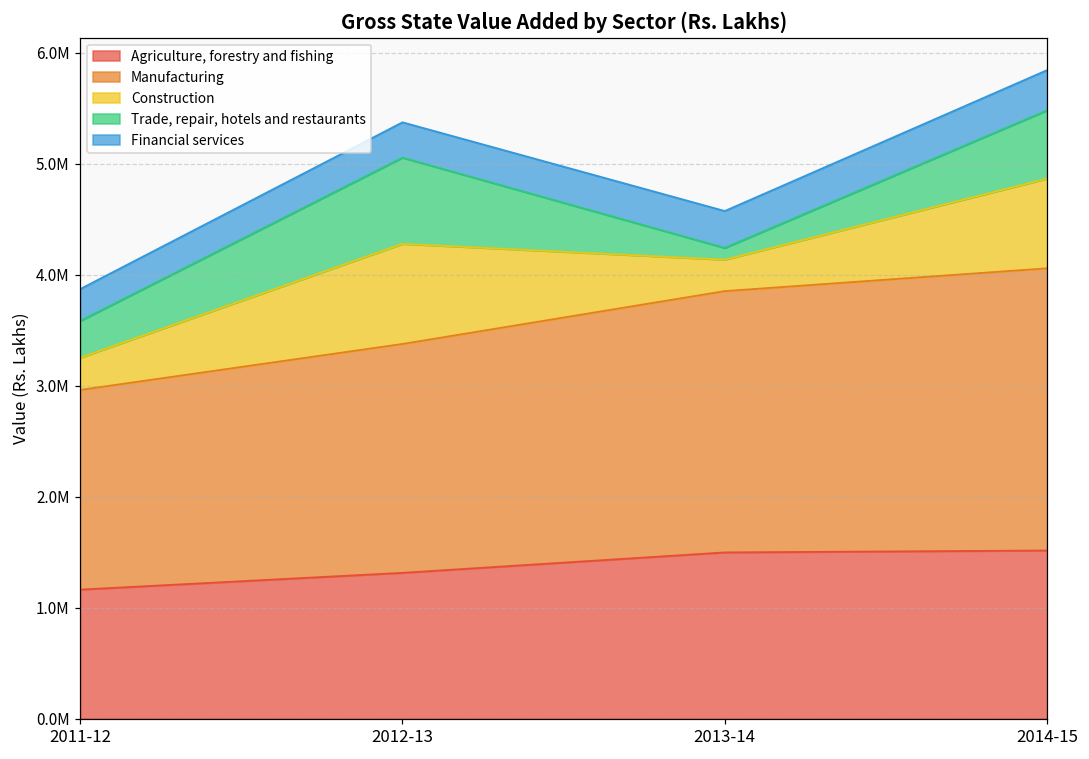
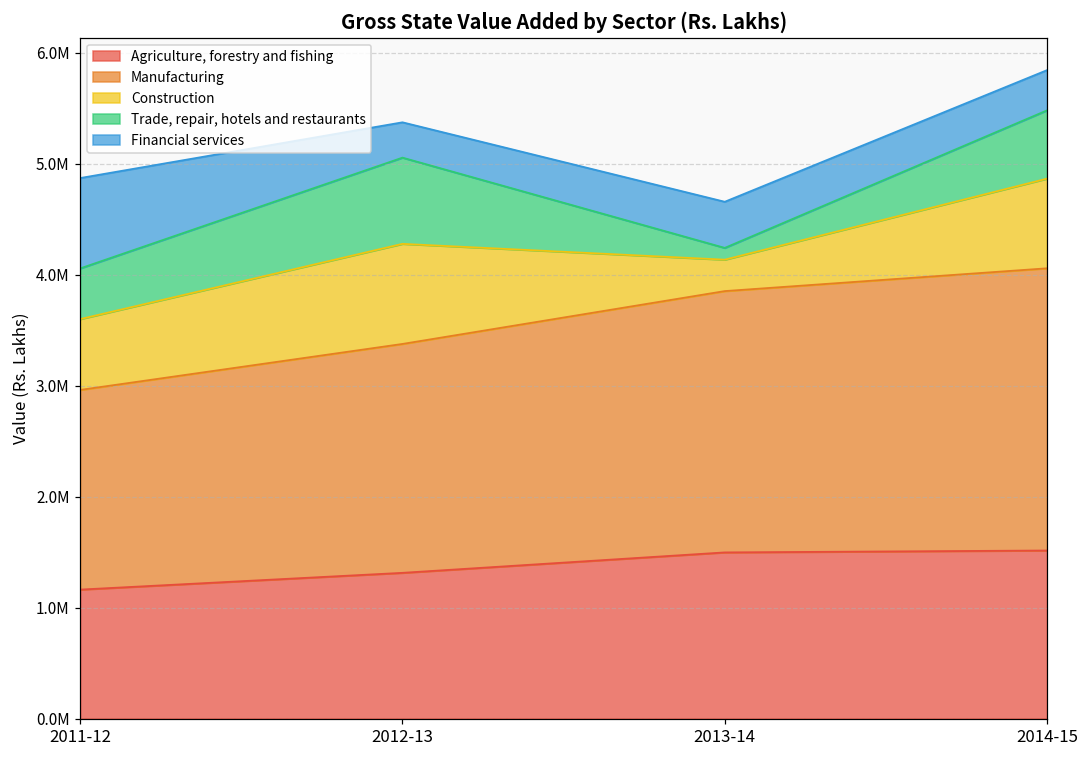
  {
    "Construction": {
-     "2011-12": 290000,
+     "2011-12": 640000,
      "2012-13": 900000,
      "2013-14": 280000,
      "2014-15": 810000
    },
    "Trade, repair, hotels and restaurants": {
-     "2011-12": 330000,
+     "2011-12": 460000,
      "2012-13": 780000,
      "2013-14": 110000,
      "2014-15": 620000
    },
    "Financial services": {
-     "2011-12": 290000,
+     "2011-12": 810000,
      "2012-13": 320000,
-     "2013-14": 330000,
+     "2013-14": 420000,
      "2014-15": 360000
    }
  }
